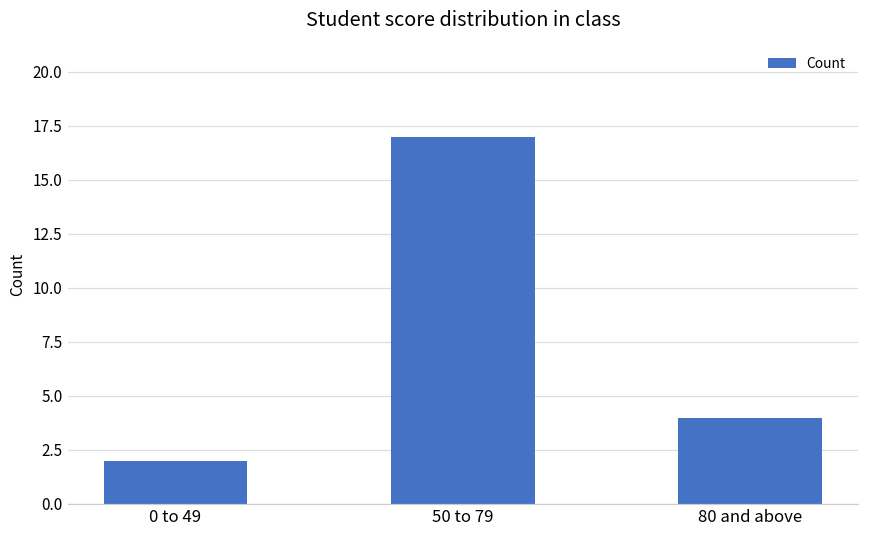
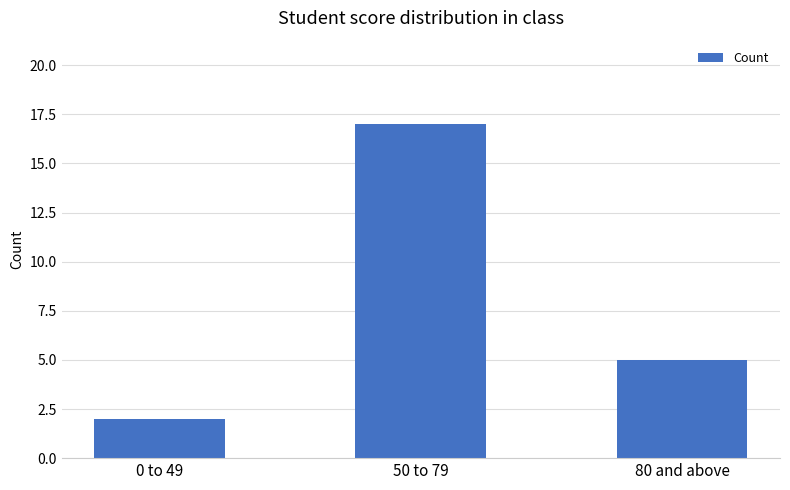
  {
    "0 to 49": 2,
    "50 to 79": 17,
-   "80 and above": 4
+   "80 and above": 5
  }
